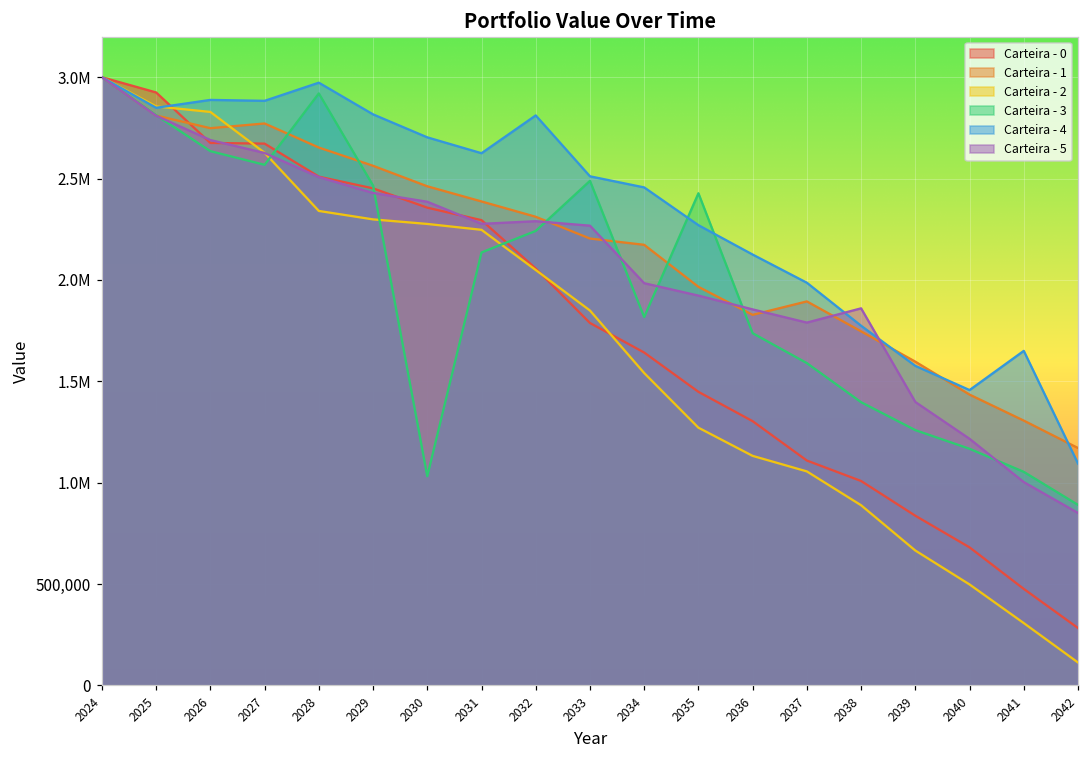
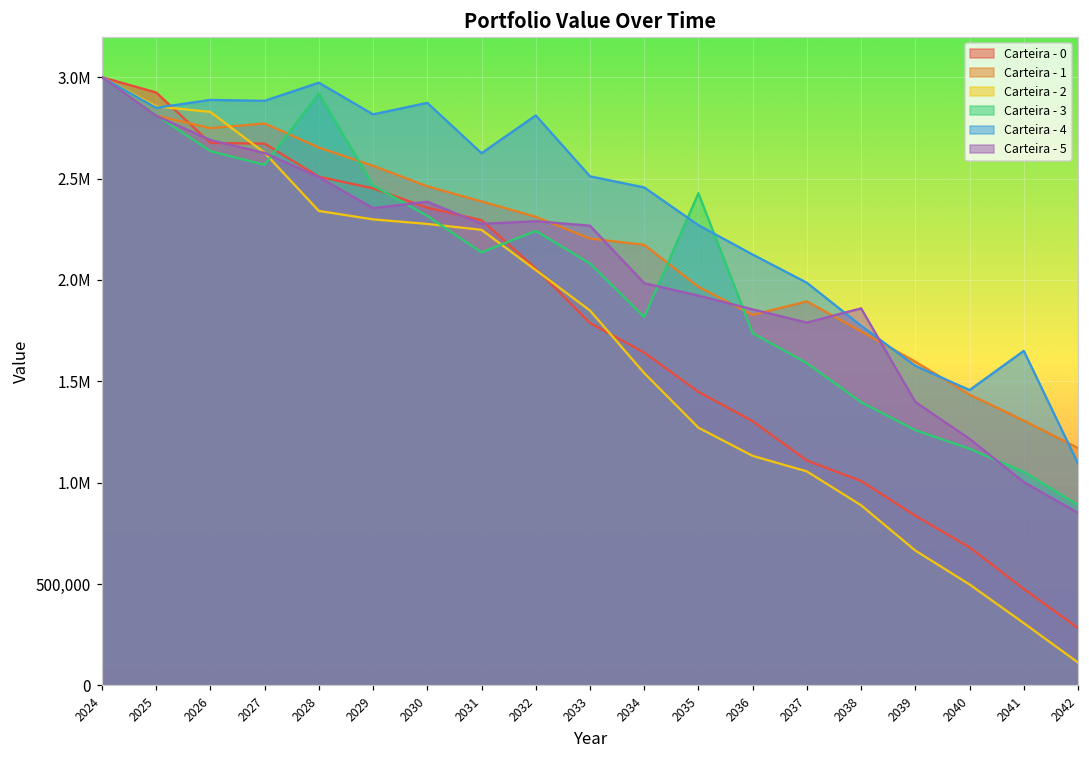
  {
    "Carteira - 3": {
      "2026": "2,640,000",
      "2027": "2,570,000",
      "2028": "2,920,000",
-     "2030": "1,030,000",
+     "2030": "2,320,000",
      "2031": "2,140,000",
      "2032": "2,240,000",
-     "2033": "2,490,000",
+     "2033": "2,080,000",
      "2034": "1,820,000",
      "2035": "2,430,000",
      "2036": "1,740,000",
      "2037": "1,590,000",
      "2038": "1,400,000",
      "2039": "1,260,000",
      "2040": "1,170,000",
      "2041": "1,050,000",
      "2042": "890,000"
    },
    "Carteira - 4": {
      "2026": "2,890,000",
      "2027": "2,880,000",
      "2028": "2,970,000",
      "2029": "2,820,000",
-     "2030": "2,700,000",
+     "2030": "2,870,000",
      "2031": "2,630,000",
      "2032": "2,810,000",
      "2033": "2,510,000",
      "2034": "2,460,000",
      "2035": "2,270,000",
      "2036": "2,130,000",
      "2037": "1,990,000",
      "2038": "1,770,000",
      "2039": "1,580,000",
      "2040": "1,460,000",
      "2041": "1,650,000",
      "2042": "1,090,000"
    },
    "Carteira - 5": {
      "2026": "2,690,000",
-     "2029": "2,430,000",
+     "2029": "2,350,000",
      "2030": "2,390,000",
      "2031": "2,280,000",
      "2032": "2,290,000",
      "2033": "2,270,000",
      "2034": "1,980,000",
      "2035": "1,920,000",
      "2036": "1,850,000",
      "2037": "1,790,000",
      "2038": "1,860,000",
      "2039": "1,400,000",
      "2040": "1,220,000",
      "2041": "1,000,000",
      "2042": "850,000"
    }
  }
